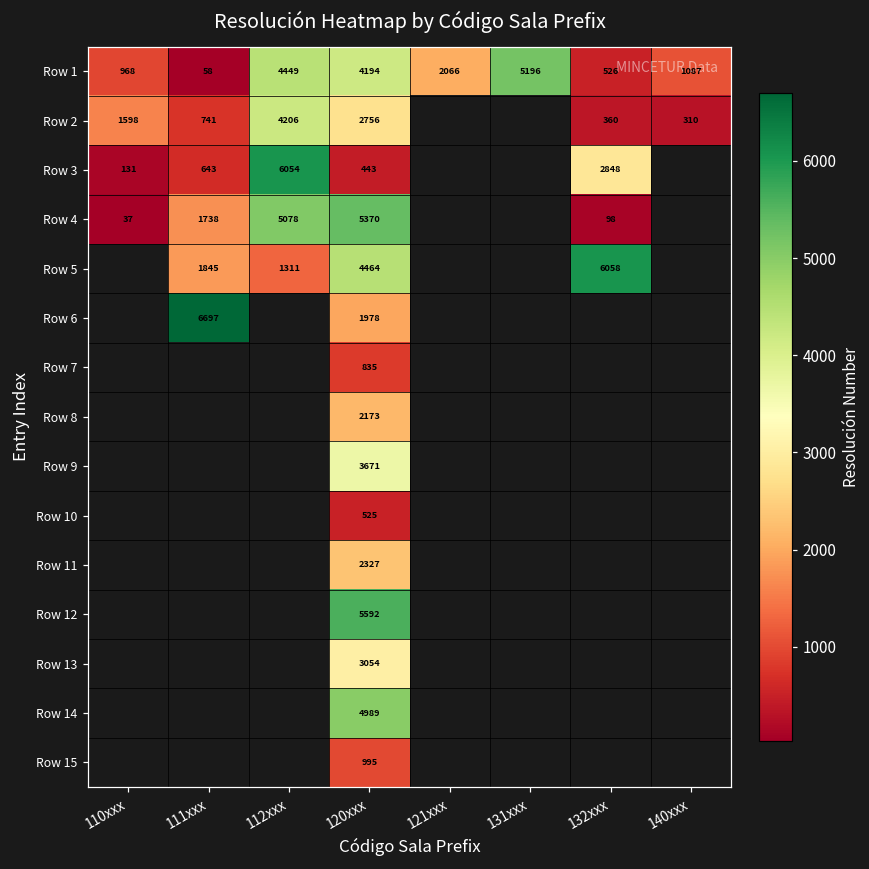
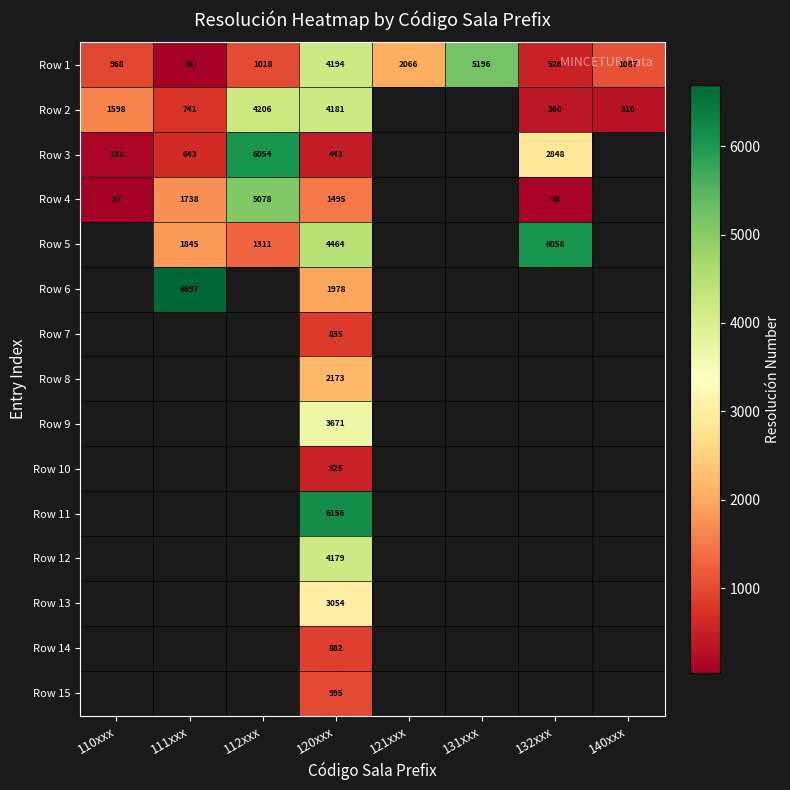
  {
    "Row 1": {
      "110xxx": 968,
      "111xxx": 58,
-     "112xxx": 4449,
+     "112xxx": 1018,
      "120xxx": 4194,
      "121xxx": 2066,
      "131xxx": 5196,
      "132xxx": 526
    },
    "Row 2": {
      "110xxx": 1598,
      "111xxx": 741,
      "112xxx": 4206,
-     "120xxx": 2756,
+     "120xxx": 4181,
      "132xxx": 360,
      "140xxx": 310
    },
    "Row 3": {
      "110xxx": 131,
      "111xxx": 643,
      "112xxx": 6054,
      "120xxx": 443,
      "132xxx": 2848
    },
    "Row 4": {
      "110xxx": 37,
      "111xxx": 1738,
      "112xxx": 5078,
-     "120xxx": 5370,
+     "120xxx": 1495,
      "132xxx": 98
    },
    "Row 5": {
      "111xxx": 1845,
      "112xxx": 1311,
      "120xxx": 4464,
      "132xxx": 6058
    },
    "Row 6": {
      "111xxx": 6697,
      "120xxx": 1978
    },
    "Row 7": {
      "120xxx": 835
    },
    "Row 8": {
      "120xxx": 2173
    },
    "Row 9": {
      "120xxx": 3671
    },
    "Row 10": {
      "120xxx": 525
    },
    "Row 11": {
-     "120xxx": 2327
+     "120xxx": 6156
    },
    "Row 12": {
-     "120xxx": 5592
+     "120xxx": 4179
    },
    "Row 13": {
      "120xxx": 3054
    },
    "Row 14": {
-     "120xxx": 4989
+     "120xxx": 882
    },
    "Row 15": {
      "120xxx": 995
    }
  }
